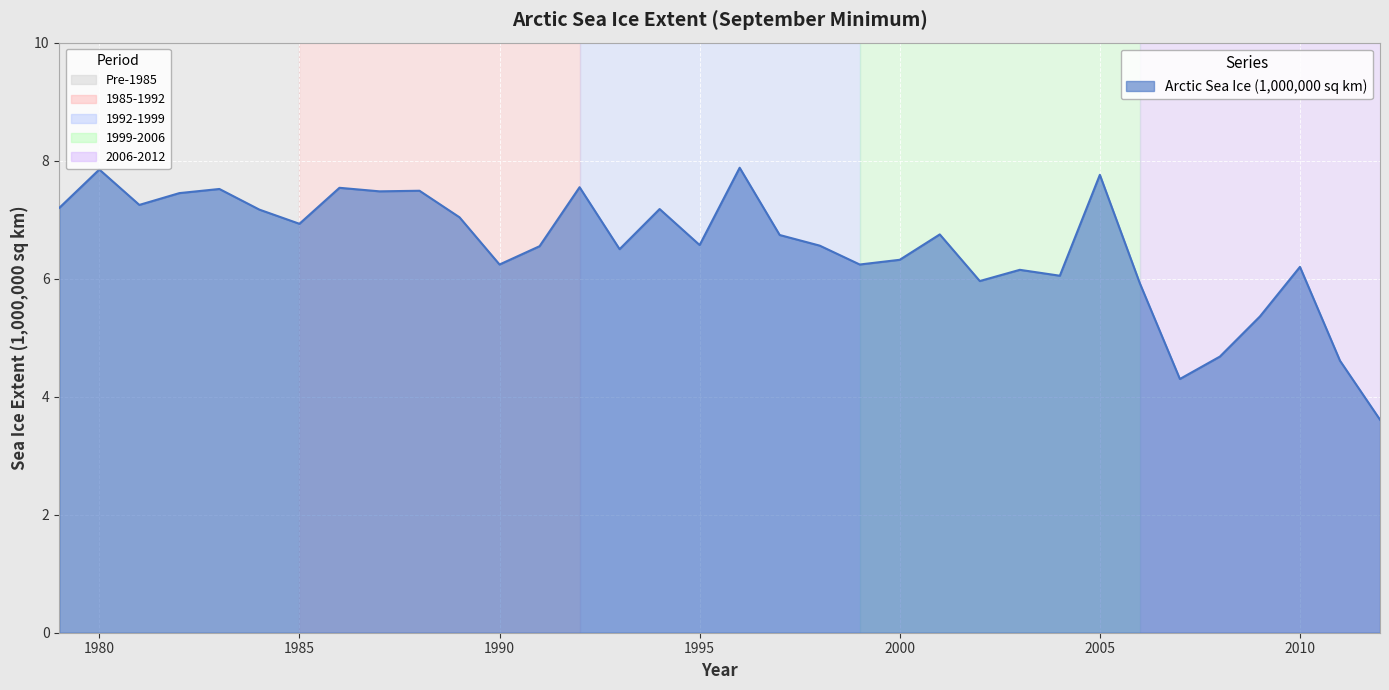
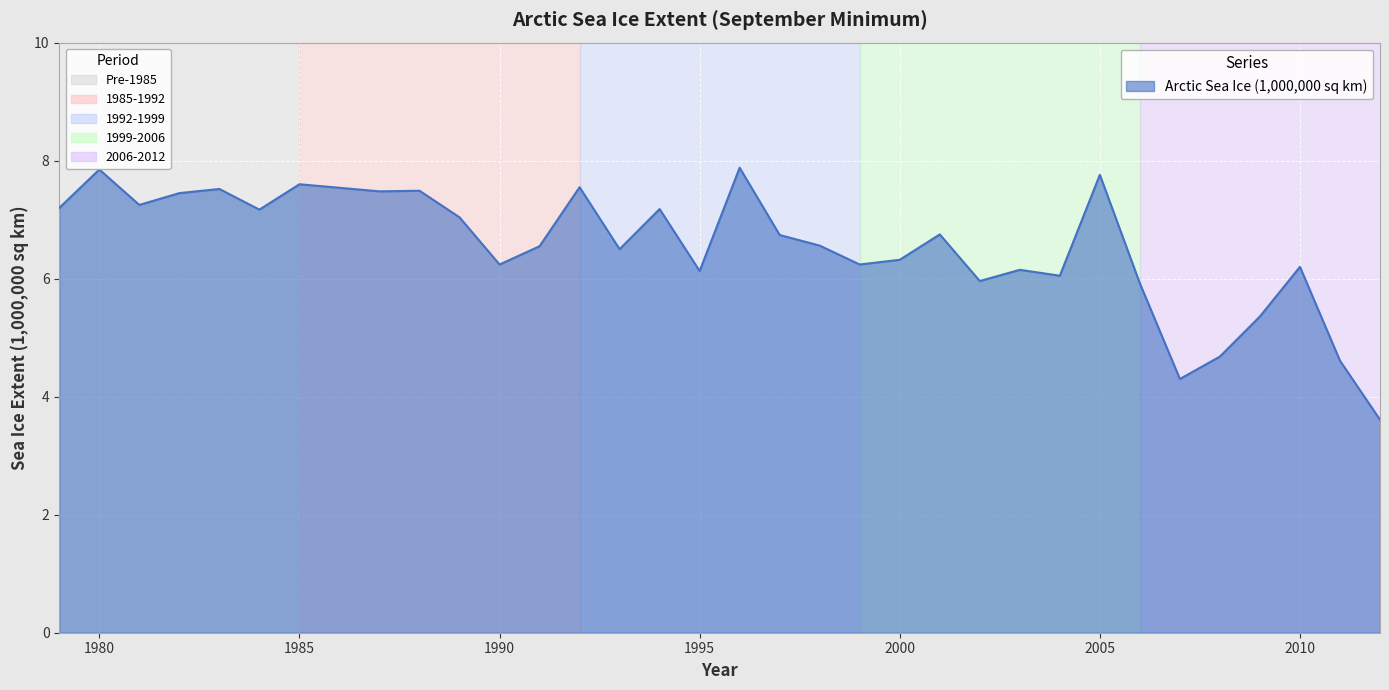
  {
    "1980": 7.9,
-   "1985": 6.9,
+   "1985": 7.6,
    "1990": 6.2,
-   "1995": 6.6,
+   "1995": 6.1,
    "2000": 6.3,
    "2005": 7.8,
    "2010": 6.2
  }
